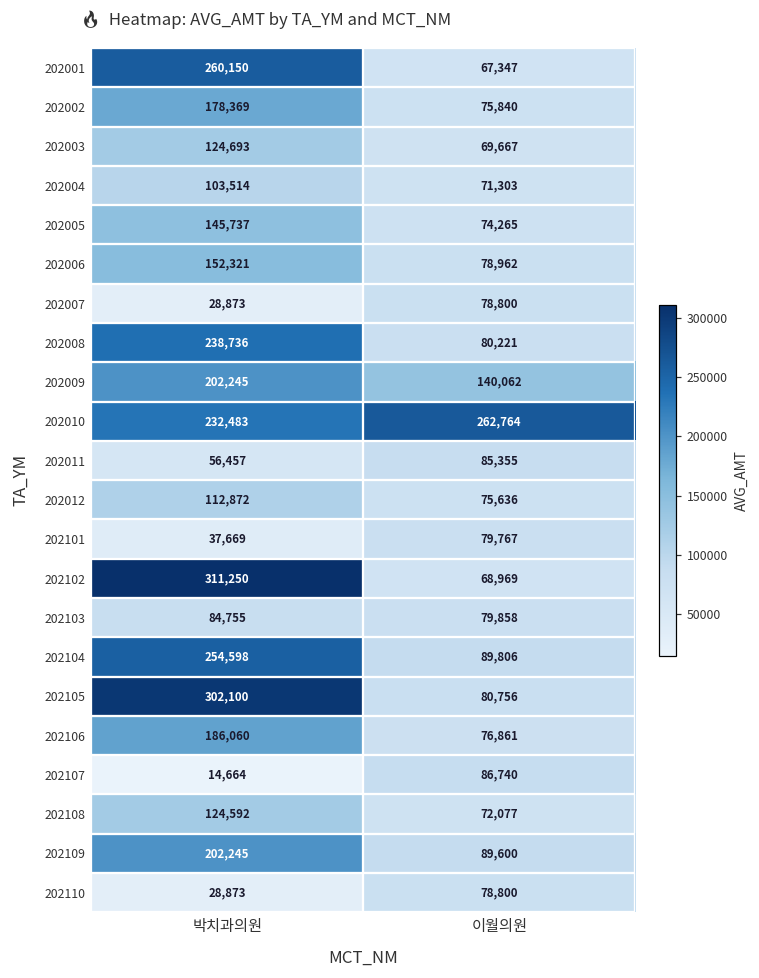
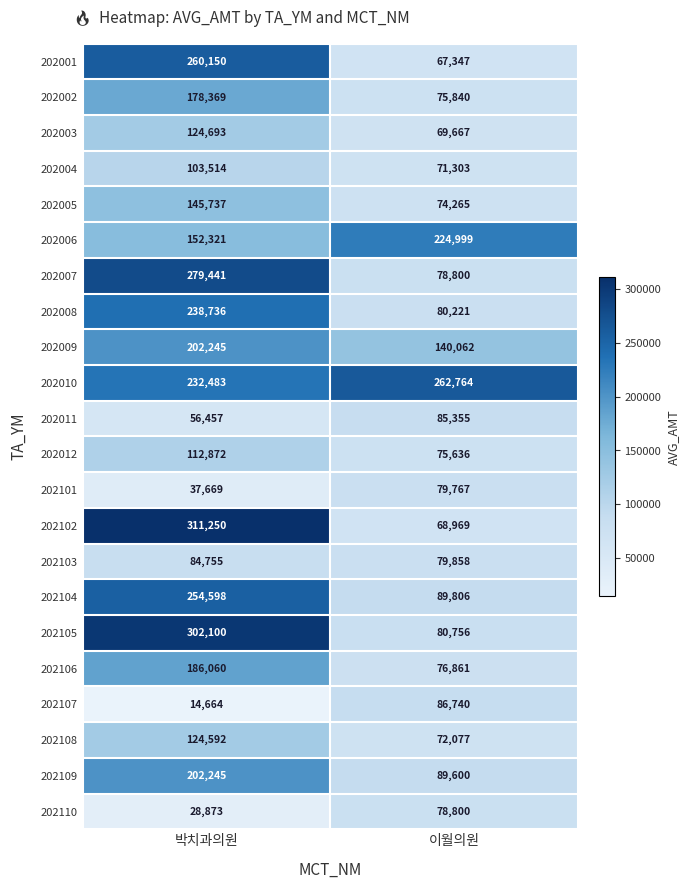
  {
    "202001": {
      "박치과의원": "260,150",
      "이월의원": "67,347"
    },
    "202002": {
      "박치과의원": "178,369",
      "이월의원": "75,840"
    },
    "202003": {
      "박치과의원": "124,693",
      "이월의원": "69,667"
    },
    "202004": {
      "박치과의원": "103,514",
      "이월의원": "71,303"
    },
    "202005": {
      "박치과의원": "145,737",
      "이월의원": "74,265"
    },
    "202006": {
      "박치과의원": "152,321",
-     "이월의원": "78,962"
+     "이월의원": "224,999"
    },
    "202007": {
-     "박치과의원": "28,873",
+     "박치과의원": "279,441",
      "이월의원": "78,800"
    },
    "202008": {
      "박치과의원": "238,736",
      "이월의원": "80,221"
    },
    "202009": {
      "박치과의원": "202,245",
      "이월의원": "140,062"
    },
    "202010": {
      "박치과의원": "232,483",
      "이월의원": "262,764"
    },
    "202011": {
      "박치과의원": "56,457",
      "이월의원": "85,355"
    },
    "202012": {
      "박치과의원": "112,872",
      "이월의원": "75,636"
    },
    "202101": {
      "박치과의원": "37,669",
      "이월의원": "79,767"
    },
    "202102": {
      "박치과의원": "311,250",
      "이월의원": "68,969"
    },
    "202103": {
      "박치과의원": "84,755",
      "이월의원": "79,858"
    },
    "202104": {
      "박치과의원": "254,598",
      "이월의원": "89,806"
    },
    "202105": {
      "박치과의원": "302,100",
      "이월의원": "80,756"
    },
    "202106": {
      "박치과의원": "186,060",
      "이월의원": "76,861"
    },
    "202107": {
      "박치과의원": "14,664",
      "이월의원": "86,740"
    },
    "202108": {
      "박치과의원": "124,592",
      "이월의원": "72,077"
    },
    "202109": {
      "박치과의원": "202,245",
      "이월의원": "89,600"
    },
    "202110": {
      "박치과의원": "28,873",
      "이월의원": "78,800"
    }
  }
